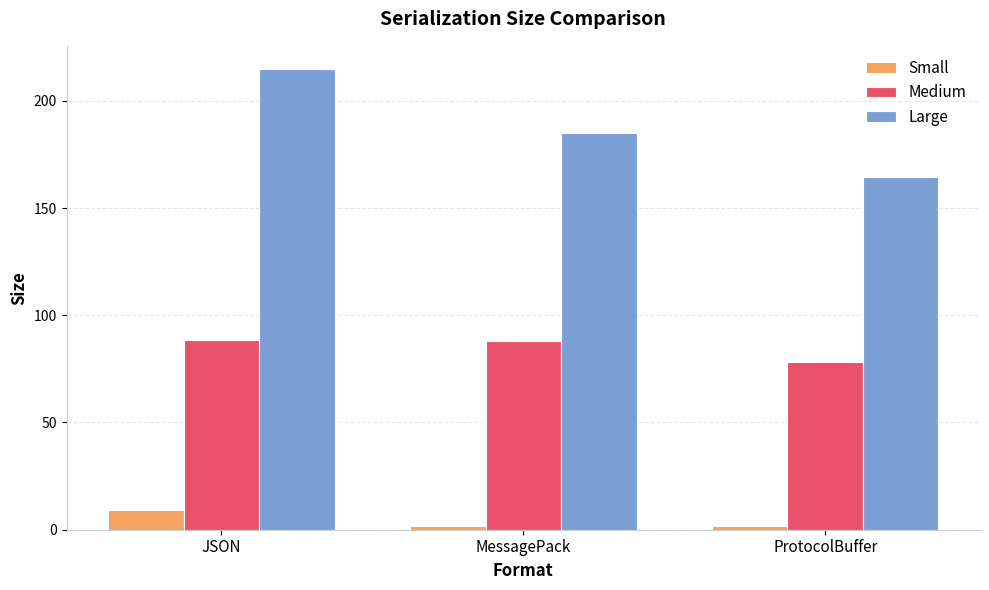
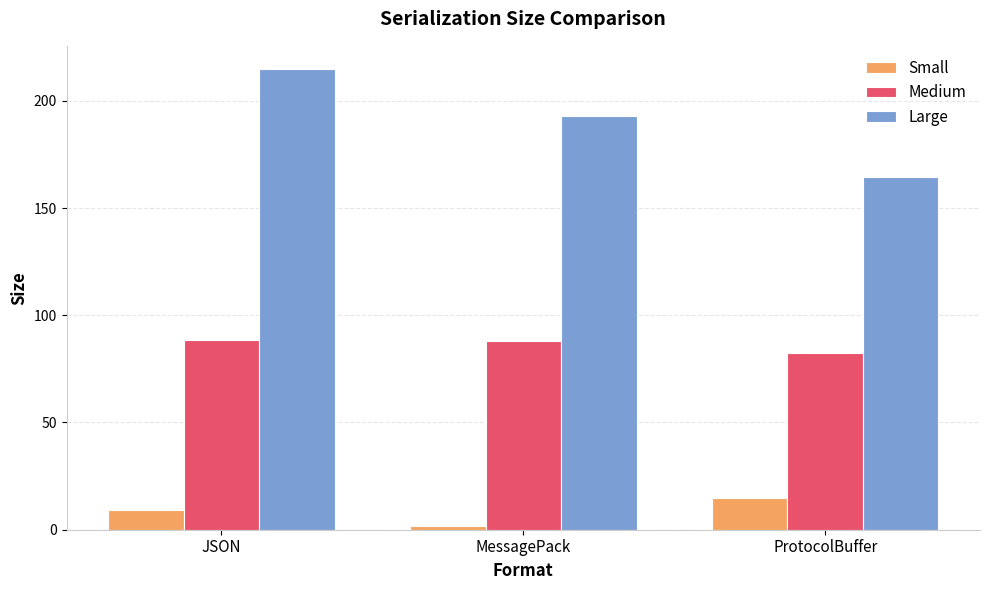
  {
    "Small": {
      "JSON": 9,
      "MessagePack": 2,
-     "ProtocolBuffer": 2
+     "ProtocolBuffer": 15
    },
    "Medium": {
      "JSON": 89,
      "MessagePack": 88,
-     "ProtocolBuffer": 78
+     "ProtocolBuffer": 82
    },
    "Large": {
      "JSON": 215,
-     "MessagePack": 185,
+     "MessagePack": 193,
      "ProtocolBuffer": 165
    }
  }
